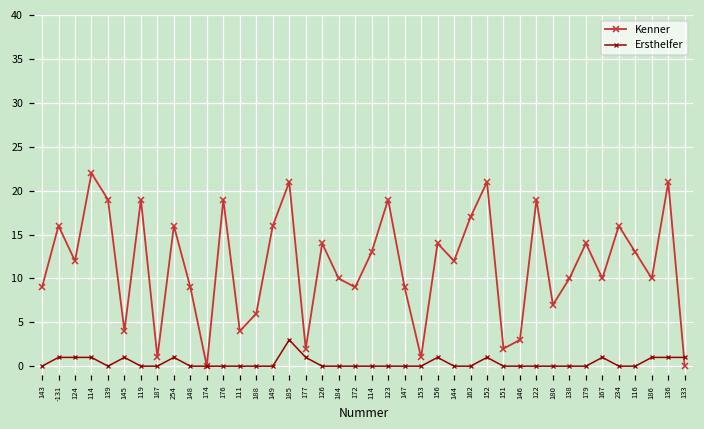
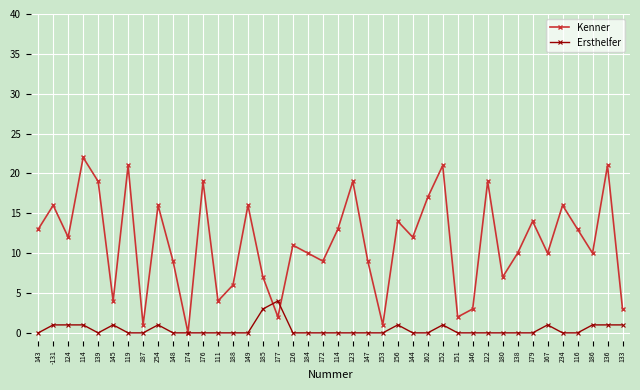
  {
    "Kenner": {
-     "143": 9,
+     "143": 13,
      "-131": 16,
      "124": 12,
      "139": 19,
      "145": 4,
-     "119": 19,
+     "119": 21,
      "187": 1,
      "254": 16,
      "148": 9,
      "176": 19,
      "111": 4,
      "188": 6,
      "149": 16,
-     "185": 21,
+     "185": 7,
      "177": 2,
-     "126": 14,
+     "126": 11,
      "184": 10,
      "172": 9,
      "123": 19,
      "147": 9,
      "153": 1,
      "156": 14,
      "144": 12,
      "162": 17,
      "152": 21,
      "151": 2,
      "146": 3,
      "122": 19,
      "180": 7,
      "138": 10,
      "179": 14,
      "167": 10,
      "234": 16,
      "116": 13,
      "186": 10,
      "136": 21,
-     "133": 0
+     "133": 3
    },
    "Ersthelfer": {
      "143": 0,
      "-131": 1,
      "124": 1,
      "139": 0,
      "145": 1,
      "119": 0,
      "187": 0,
      "254": 1,
      "148": 0,
      "176": 0,
      "111": 0,
      "188": 0,
      "149": 0,
      "185": 3,
-     "177": 1,
+     "177": 4,
      "126": 0,
      "184": 0,
      "172": 0,
      "123": 0,
      "147": 0,
      "153": 0,
      "156": 1,
      "144": 0,
      "162": 0,
      "152": 1,
      "151": 0,
      "146": 0,
      "122": 0,
      "180": 0,
      "138": 0,
      "179": 0,
      "167": 1,
      "234": 0,
      "116": 0,
      "186": 1,
      "136": 1,
      "133": 1
    }
  }
